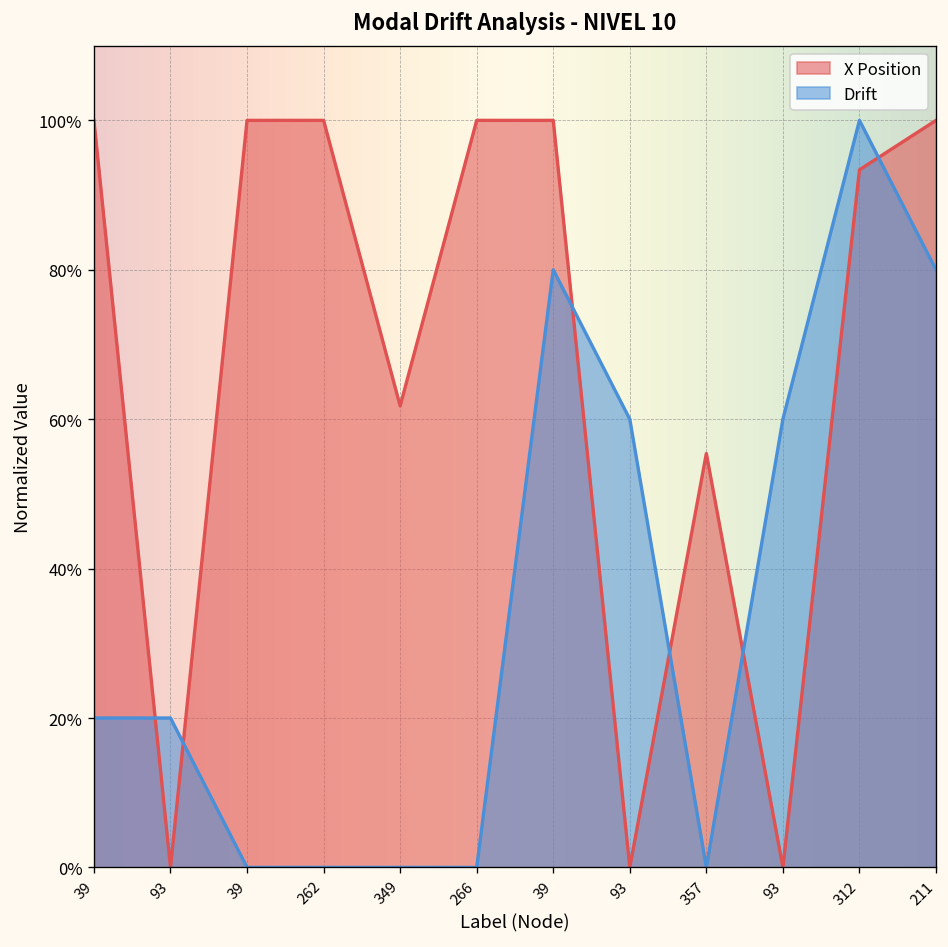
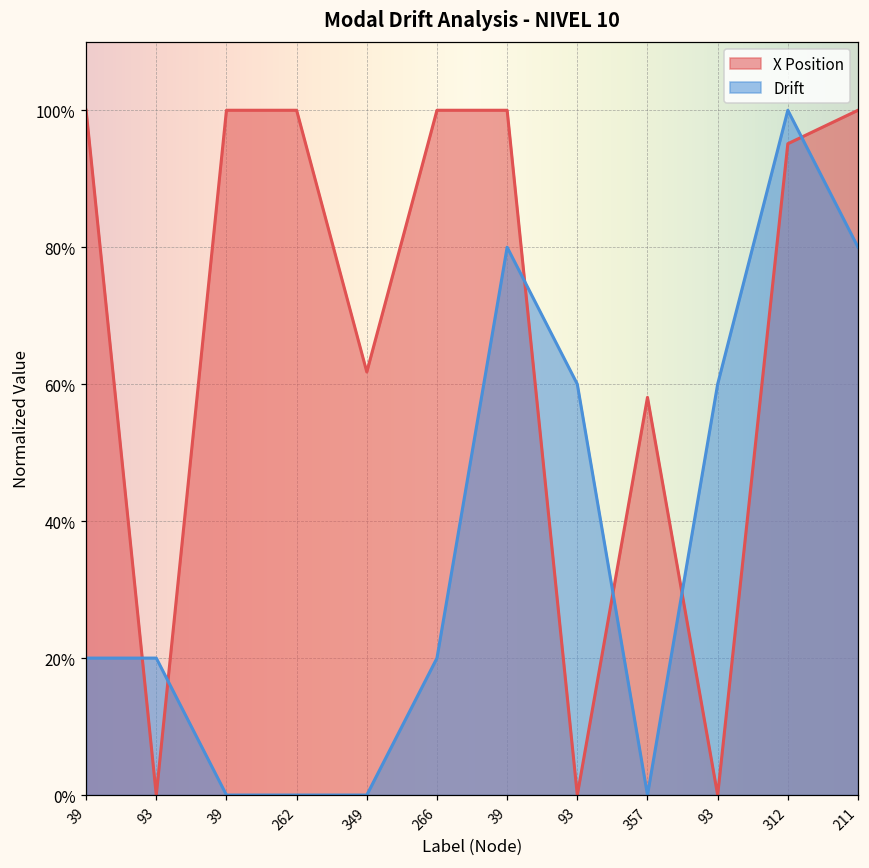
  {
    "X Position": {
      "262": "100%",
      "349": "62%",
      "266": "100%",
-     "357": "55%",
-     "312": "93%",
+     "357": "58%",
+     "312": "95%",
      "211": "100%"
    },
    "Drift": {
      "262": "0%",
      "349": "0%",
-     "266": "0%",
+     "266": "20%",
      "357": "0%",
      "312": "100%",
      "211": "80%"
    }
  }
